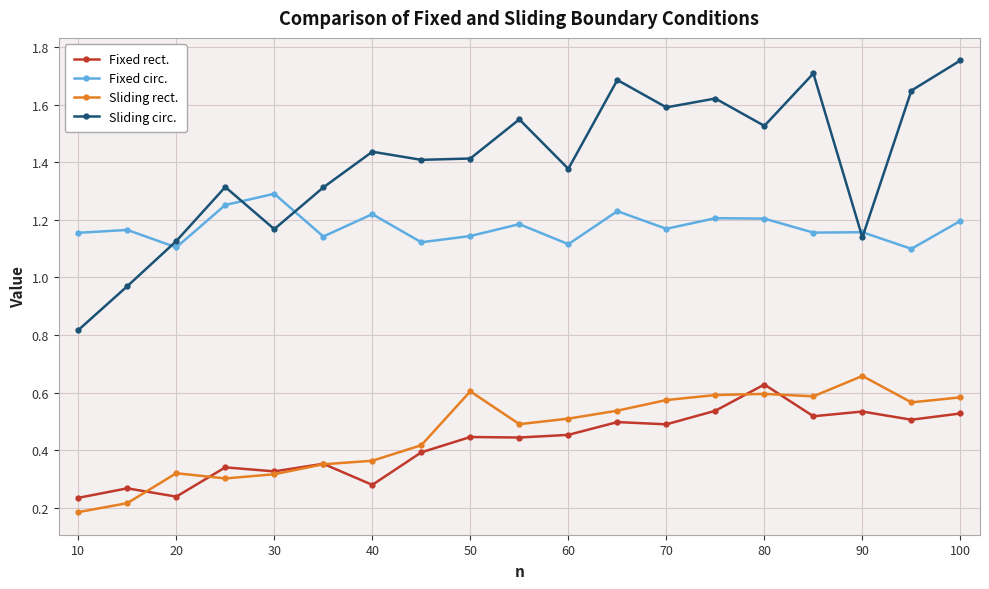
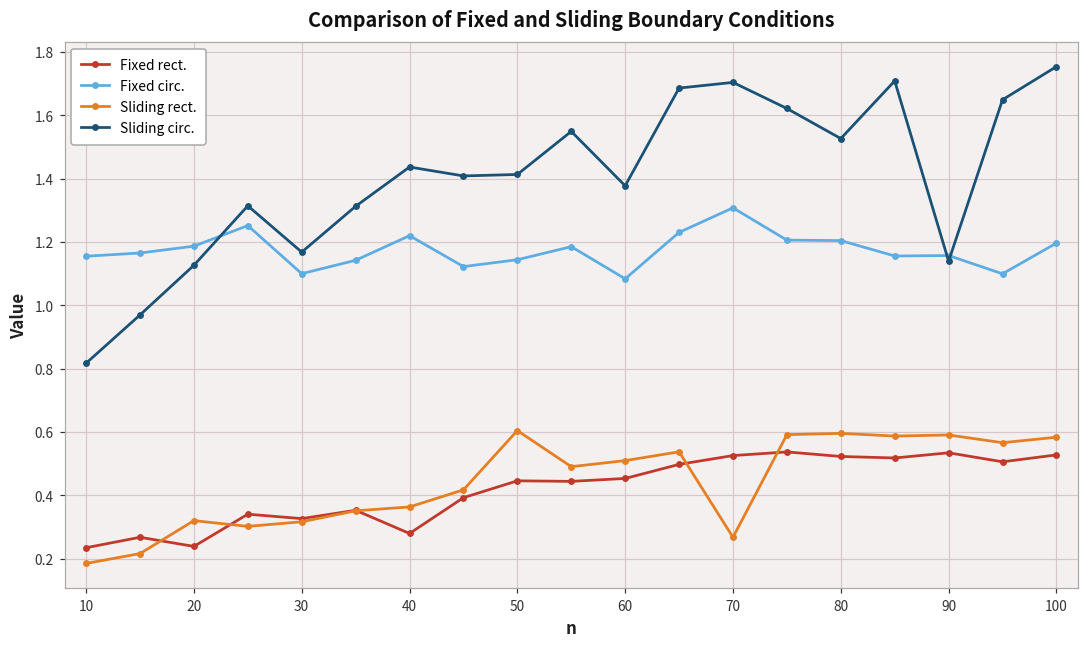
  {
    "Fixed rect.": {
      "10": 0.23,
      "20": 0.24,
      "30": 0.33,
      "40": 0.28,
      "50": 0.45,
      "60": 0.45,
-     "70": 0.49,
-     "80": 0.63,
+     "70": 0.53,
+     "80": 0.52,
      "90": 0.53,
      "100": 0.53
    },
    "Fixed circ.": {
      "10": 1.16,
-     "20": 1.10,
-     "30": 1.29,
+     "20": 1.19,
+     "30": 1.10,
      "40": 1.22,
      "50": 1.14,
-     "60": 1.12,
-     "70": 1.17,
+     "60": 1.08,
+     "70": 1.31,
      "80": 1.20,
      "90": 1.16,
      "100": 1.20
    },
    "Sliding rect.": {
      "10": 0.18,
      "20": 0.32,
      "30": 0.32,
      "40": 0.36,
      "50": 0.60,
      "60": 0.51,
-     "70": 0.57,
+     "70": 0.27,
      "80": 0.60,
-     "90": 0.66,
+     "90": 0.59,
      "100": 0.58
    },
    "Sliding circ.": {
      "10": 0.82,
      "20": 1.13,
      "30": 1.17,
      "40": 1.44,
      "50": 1.41,
      "60": 1.38,
-     "70": 1.59,
+     "70": 1.70,
      "80": 1.53,
      "90": 1.14,
      "100": 1.75
    }
  }
